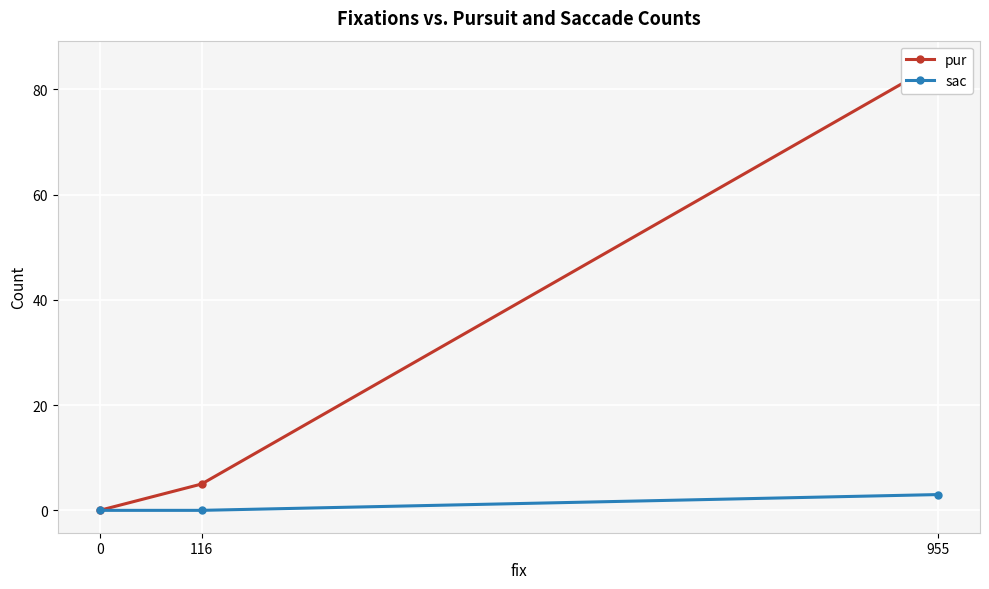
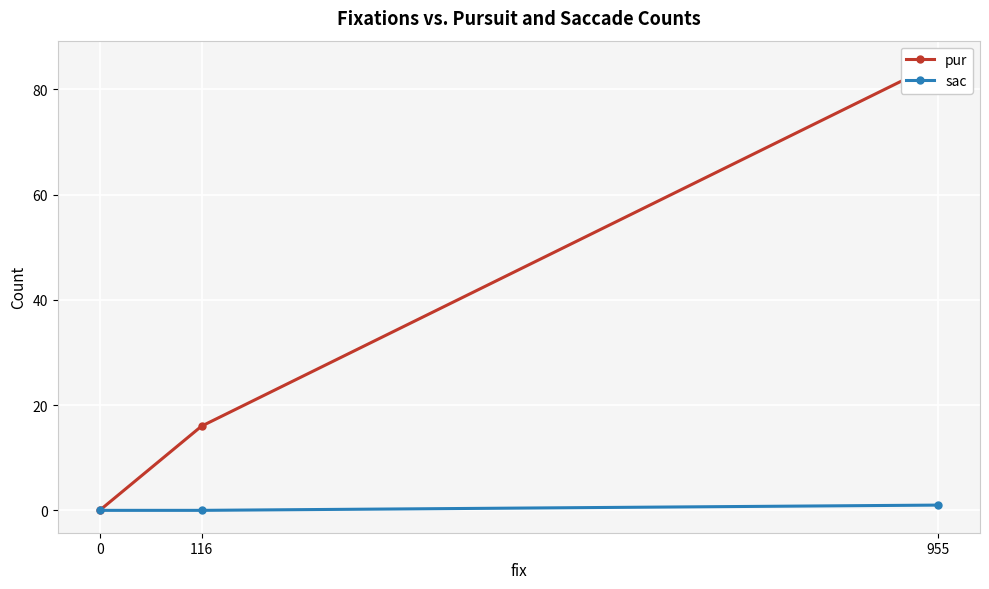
  {
    "pur": {
-     "116": 5
+     "116": 16
    },
    "sac": {
      "116": 0,
-     "955": 3
+     "955": 1
    }
  }
